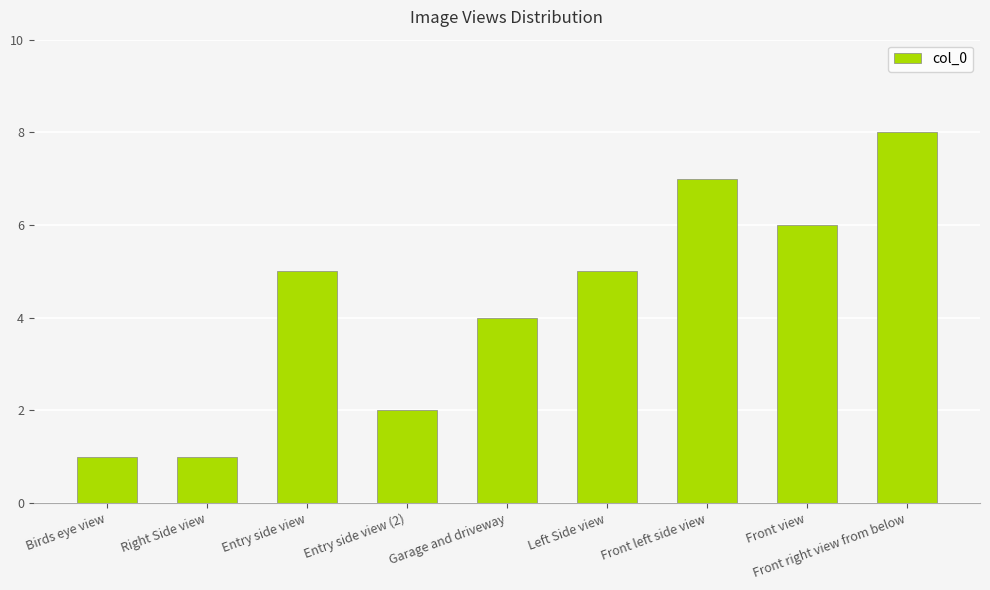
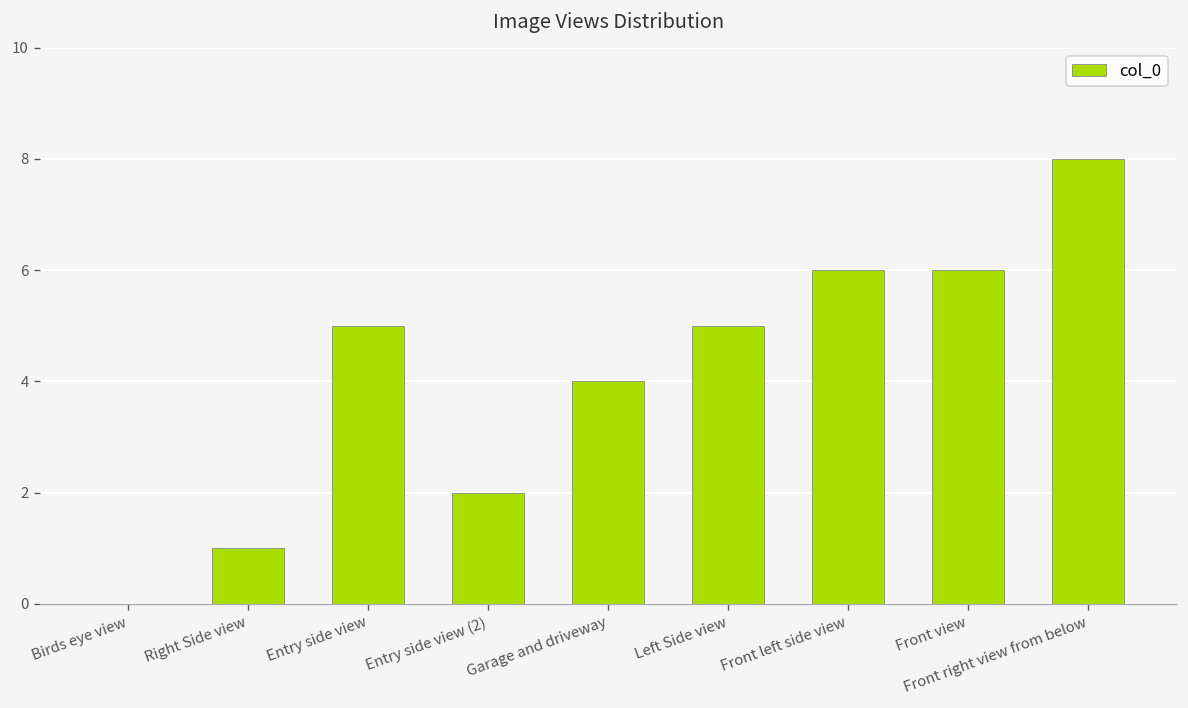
  {
-   "Birds eye view": 1,
+   "Birds eye view": 0,
    "Right Side view": 1,
    "Entry side view": 5,
    "Entry side view (2)": 2,
    "Garage and driveway": 4,
    "Left Side view": 5,
-   "Front left side view": 7,
+   "Front left side view": 6,
    "Front view": 6,
    "Front right view from below": 8
  }
